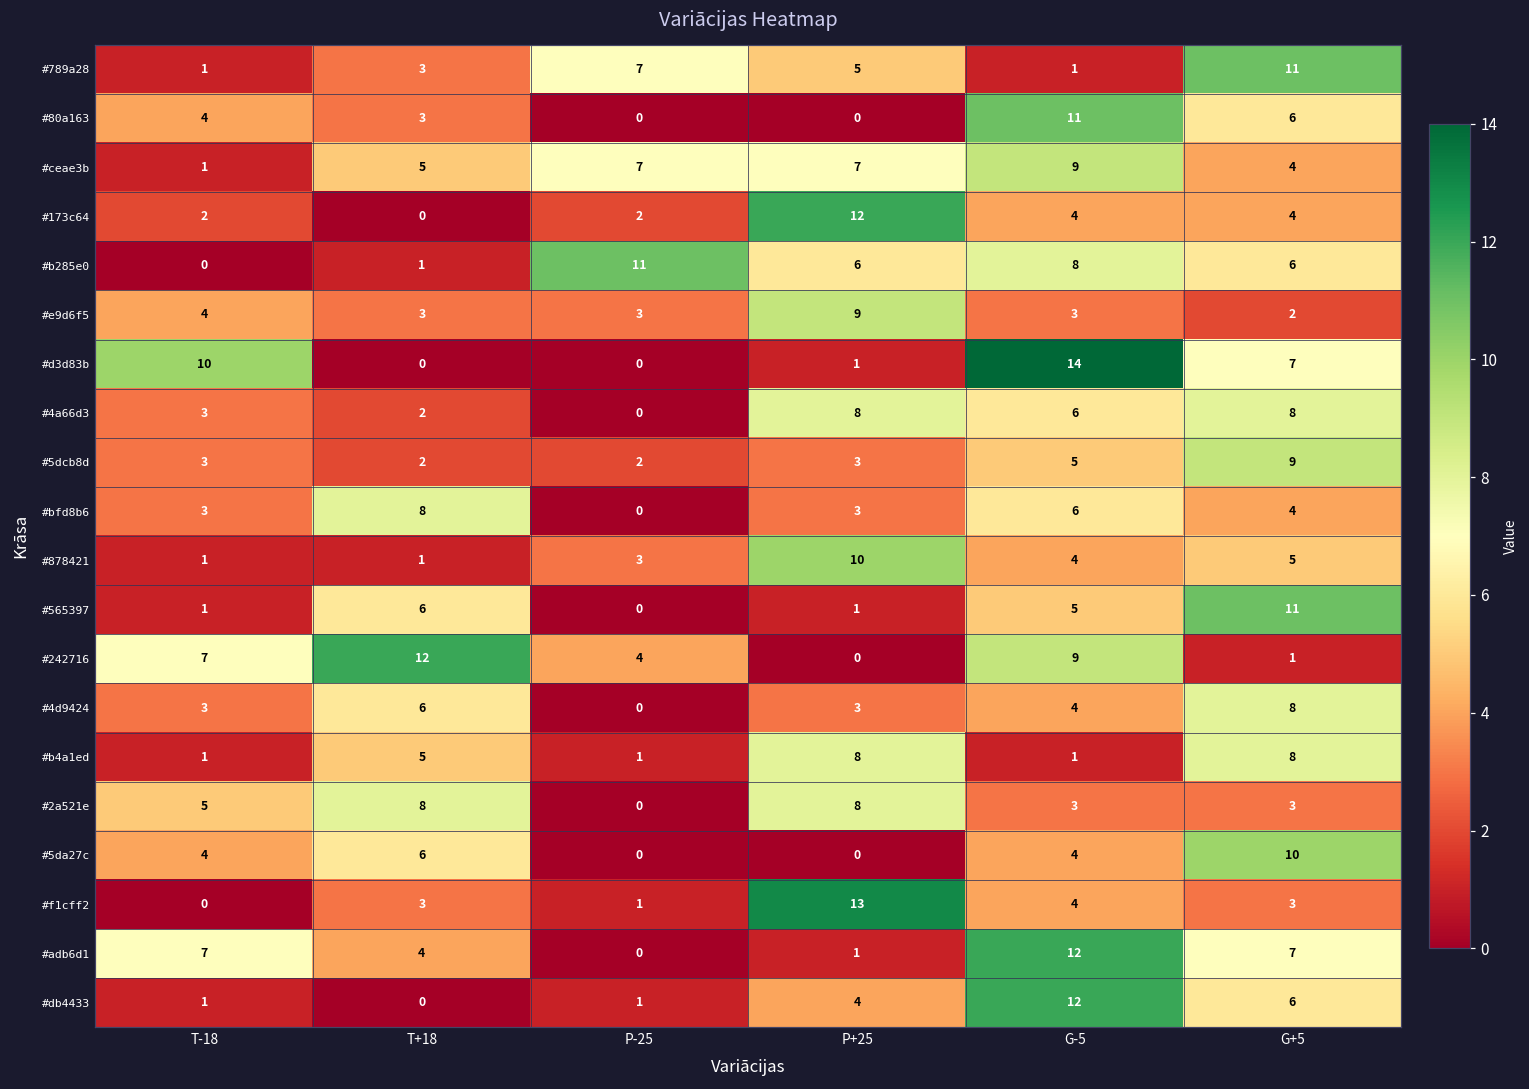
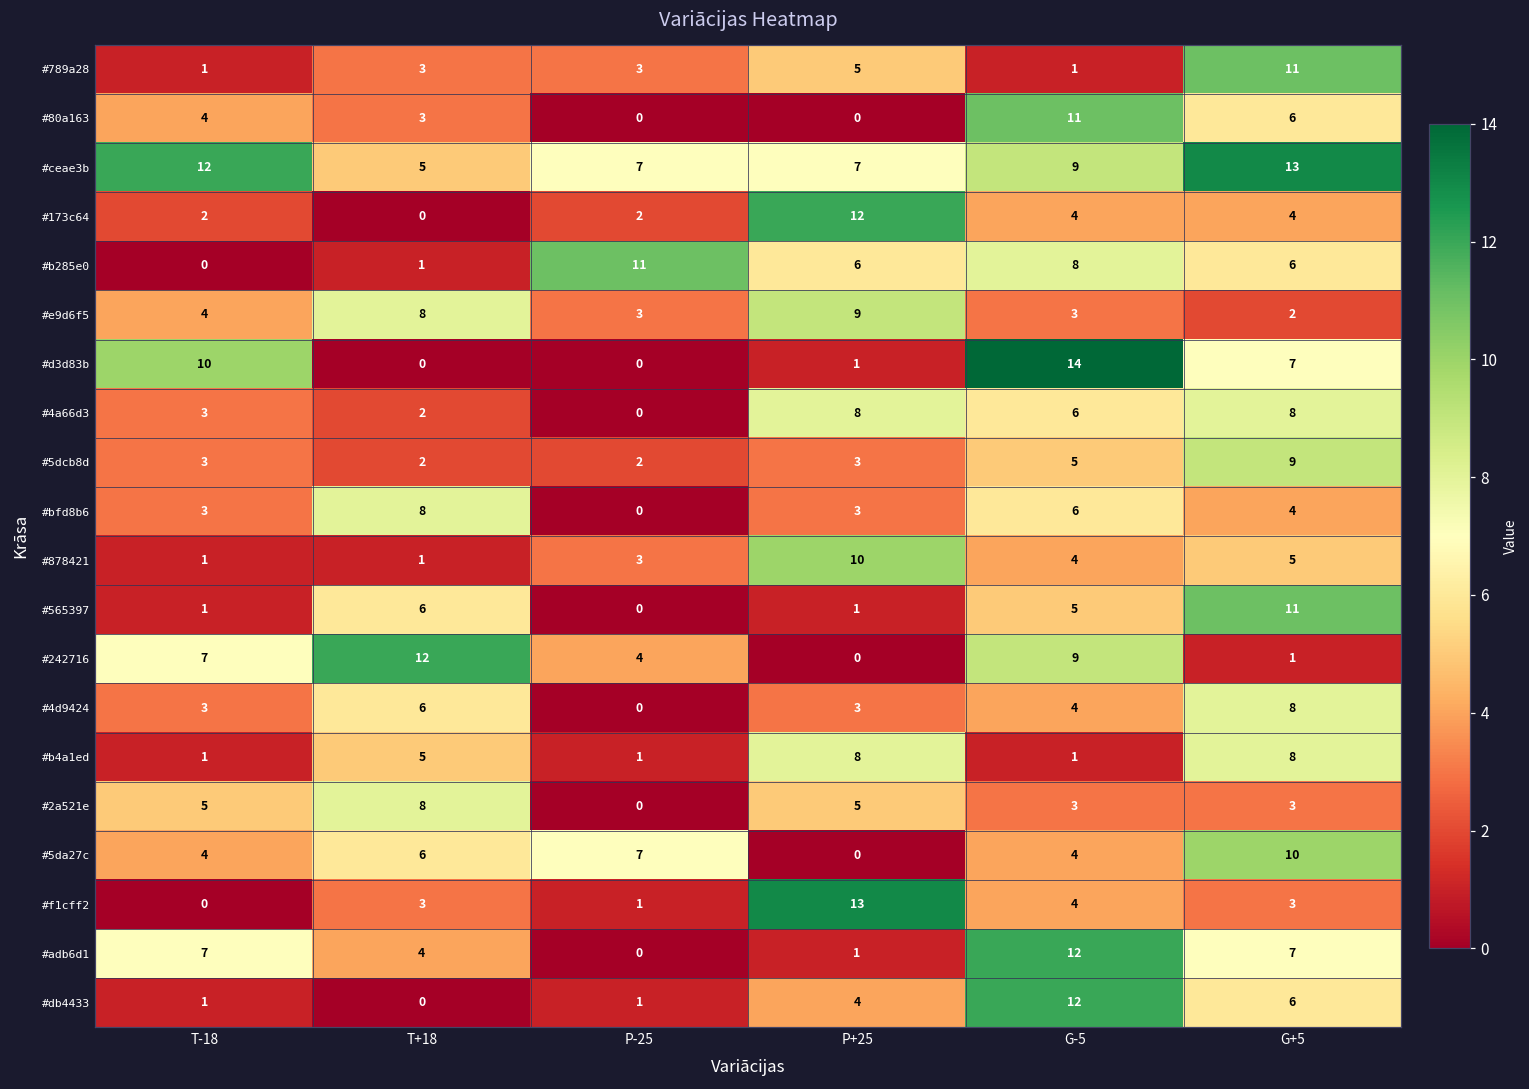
  {
    "#789a28": {
      "T-18": 1,
      "T+18": 3,
-     "P-25": 7,
+     "P-25": 3,
      "P+25": 5,
      "G-5": 1,
      "G+5": 11
    },
    "#80a163": {
      "T-18": 4,
      "T+18": 3,
      "P-25": 0,
      "P+25": 0,
      "G-5": 11,
      "G+5": 6
    },
    "#ceae3b": {
-     "T-18": 1,
+     "T-18": 12,
      "T+18": 5,
      "P-25": 7,
      "P+25": 7,
      "G-5": 9,
-     "G+5": 4
+     "G+5": 13
    },
    "#173c64": {
      "T-18": 2,
      "T+18": 0,
      "P-25": 2,
      "P+25": 12,
      "G-5": 4,
      "G+5": 4
    },
    "#b285e0": {
      "T-18": 0,
      "T+18": 1,
      "P-25": 11,
      "P+25": 6,
      "G-5": 8,
      "G+5": 6
    },
    "#e9d6f5": {
      "T-18": 4,
-     "T+18": 3,
+     "T+18": 8,
      "P-25": 3,
      "P+25": 9,
      "G-5": 3,
      "G+5": 2
    },
    "#d3d83b": {
      "T-18": 10,
      "T+18": 0,
      "P-25": 0,
      "P+25": 1,
      "G-5": 14,
      "G+5": 7
    },
    "#4a66d3": {
      "T-18": 3,
      "T+18": 2,
      "P-25": 0,
      "P+25": 8,
      "G-5": 6,
      "G+5": 8
    },
    "#5dcb8d": {
      "T-18": 3,
      "T+18": 2,
      "P-25": 2,
      "P+25": 3,
      "G-5": 5,
      "G+5": 9
    },
    "#bfd8b6": {
      "T-18": 3,
      "T+18": 8,
      "P-25": 0,
      "P+25": 3,
      "G-5": 6,
      "G+5": 4
    },
    "#878421": {
      "T-18": 1,
      "T+18": 1,
      "P-25": 3,
      "P+25": 10,
      "G-5": 4,
      "G+5": 5
    },
    "#565397": {
      "T-18": 1,
      "T+18": 6,
      "P-25": 0,
      "P+25": 1,
      "G-5": 5,
      "G+5": 11
    },
    "#242716": {
      "T-18": 7,
      "T+18": 12,
      "P-25": 4,
      "P+25": 0,
      "G-5": 9,
      "G+5": 1
    },
    "#4d9424": {
      "T-18": 3,
      "T+18": 6,
      "P-25": 0,
      "P+25": 3,
      "G-5": 4,
      "G+5": 8
    },
    "#b4a1ed": {
      "T-18": 1,
      "T+18": 5,
      "P-25": 1,
      "P+25": 8,
      "G-5": 1,
      "G+5": 8
    },
    "#2a521e": {
      "T-18": 5,
      "T+18": 8,
      "P-25": 0,
-     "P+25": 8,
+     "P+25": 5,
      "G-5": 3,
      "G+5": 3
    },
    "#5da27c": {
      "T-18": 4,
      "T+18": 6,
-     "P-25": 0,
+     "P-25": 7,
      "P+25": 0,
      "G-5": 4,
      "G+5": 10
    },
    "#f1cff2": {
      "T-18": 0,
      "T+18": 3,
      "P-25": 1,
      "P+25": 13,
      "G-5": 4,
      "G+5": 3
    },
    "#adb6d1": {
      "T-18": 7,
      "T+18": 4,
      "P-25": 0,
      "P+25": 1,
      "G-5": 12,
      "G+5": 7
    },
    "#db4433": {
      "T-18": 1,
      "T+18": 0,
      "P-25": 1,
      "P+25": 4,
      "G-5": 12,
      "G+5": 6
    }
  }
